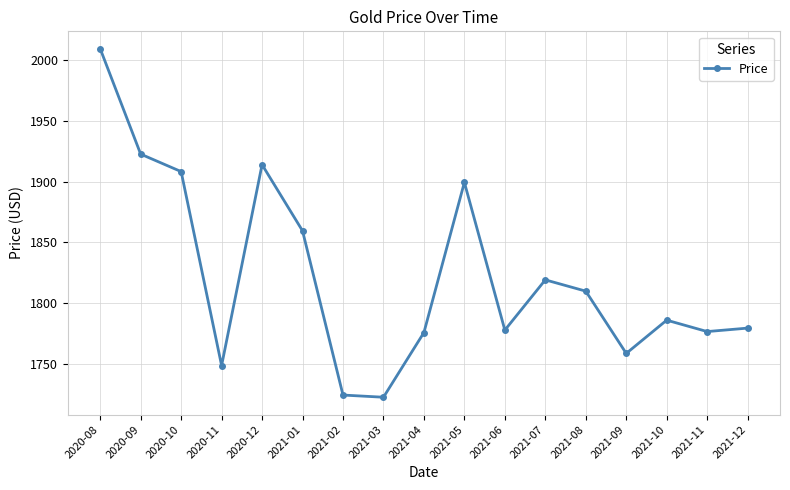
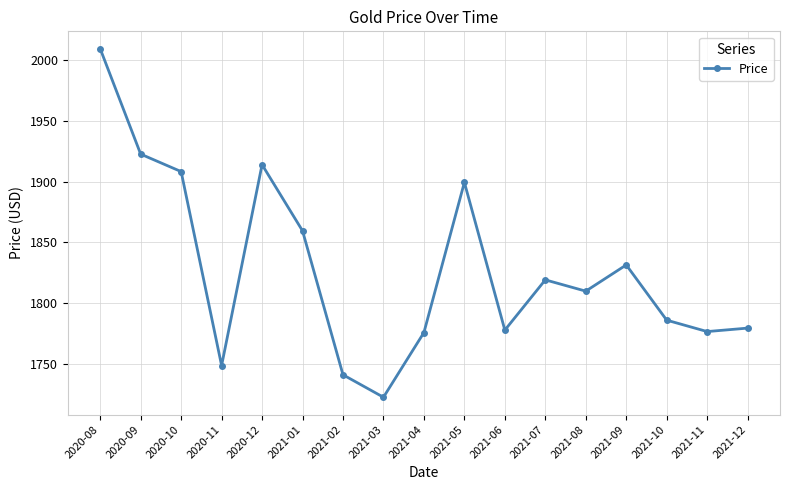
  {
    "2020-08": 2010,
    "2020-09": 1923,
    "2020-10": 1908,
    "2020-11": 1749,
    "2020-12": 1914,
    "2021-01": 1860,
-   "2021-02": 1724,
+   "2021-02": 1741,
    "2021-03": 1722,
    "2021-04": 1776,
    "2021-05": 1899,
    "2021-06": 1778,
    "2021-07": 1819,
    "2021-08": 1810,
-   "2021-09": 1759,
+   "2021-09": 1831,
    "2021-10": 1786,
    "2021-11": 1777,
    "2021-12": 1779
  }
